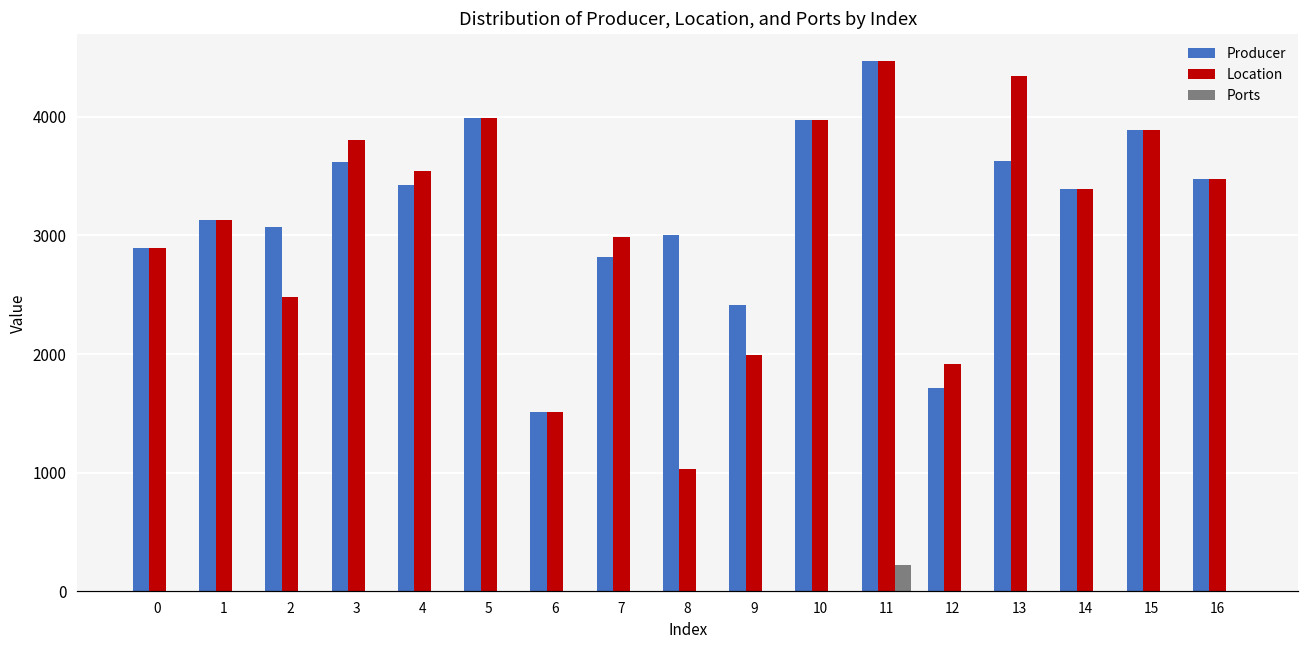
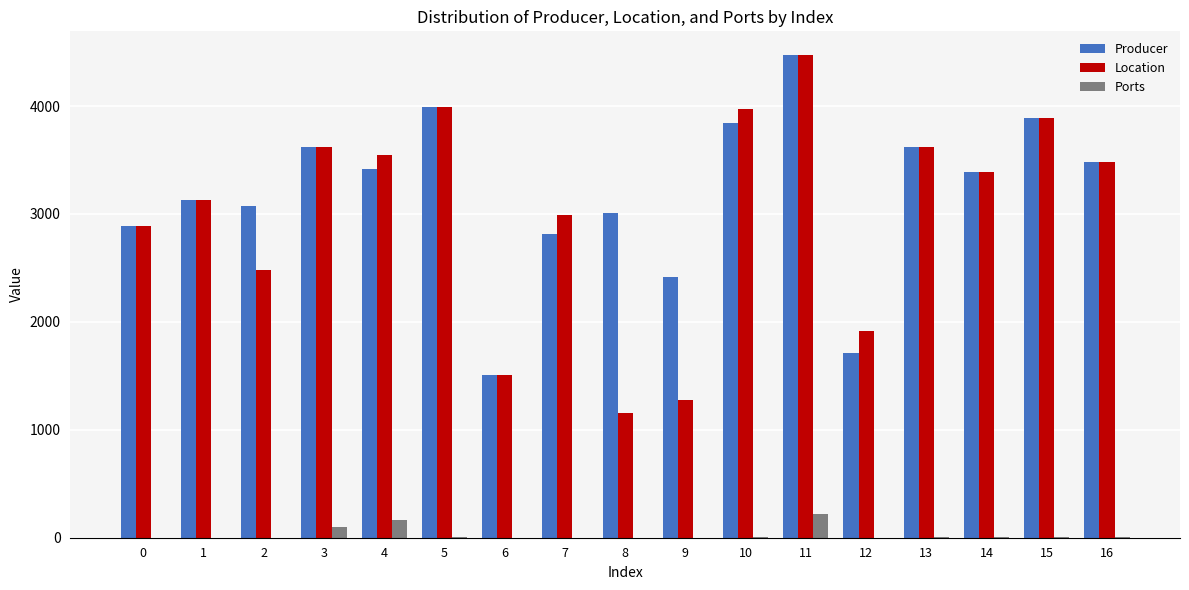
  {
    "Producer": {
      "0": 2890,
      "1": 3130,
      "2": 3070,
      "3": 3620,
      "4": 3420,
      "5": 3990,
      "6": 1510,
      "7": 2820,
      "8": 3010,
      "9": 2410,
-     "10": 3980,
+     "10": 3840,
      "11": 4470,
      "12": 1710,
      "13": 3620,
      "14": 3390,
      "15": 3890,
      "16": 3480
    },
    "Location": {
      "0": 2890,
      "1": 3130,
      "2": 2480,
-     "3": 3800,
+     "3": 3620,
      "4": 3550,
      "5": 3990,
      "6": 1510,
      "7": 2990,
-     "8": 1030,
-     "9": 1990,
+     "8": 1150,
+     "9": 1280,
      "10": 3980,
      "11": 4470,
      "12": 1920,
-     "13": 4350,
+     "13": 3620,
      "14": 3390,
      "15": 3890,
      "16": 3480
    },
    "Ports": {
-     "3": 0,
-     "4": 0,
+     "3": 100,
+     "4": 160,
      "11": 220
    }
  }
